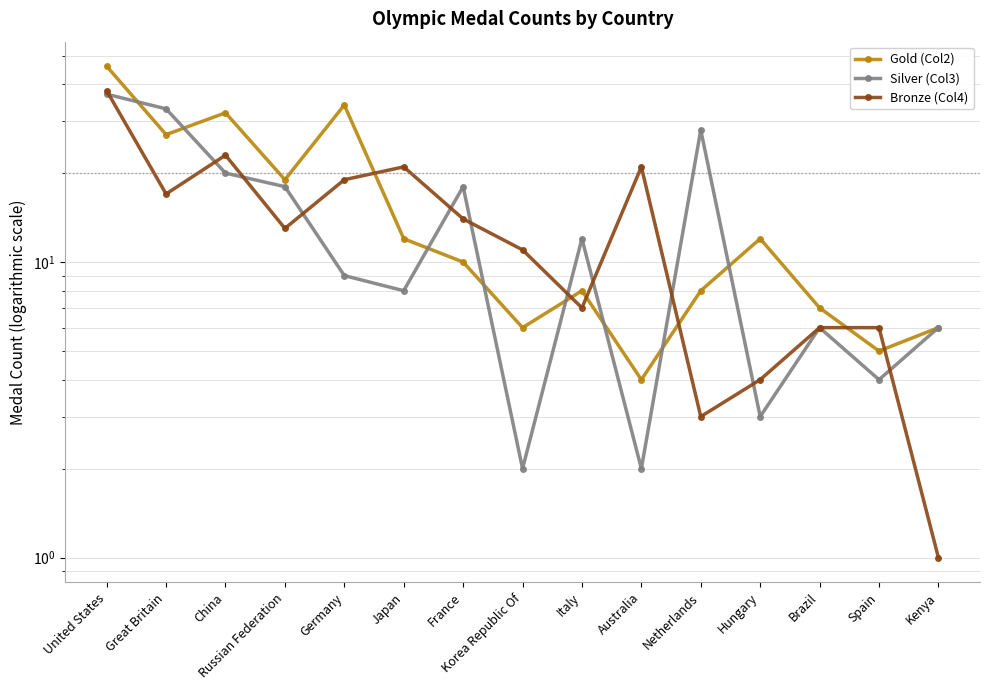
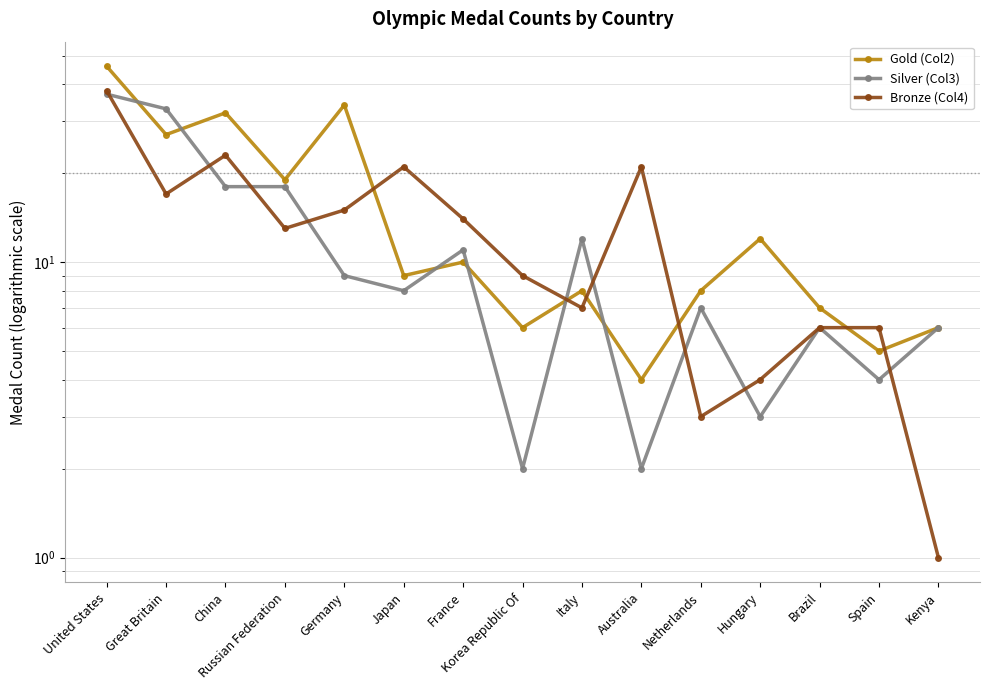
  {
    "Gold (Col2)": {
      "United States": 46,
      "Great Britain": 27,
      "China": 32,
      "Russian Federation": 19,
      "Germany": 34,
-     "Japan": 12,
+     "Japan": 9,
      "France": 10,
      "Korea Republic Of": 6,
      "Italy": 8,
      "Australia": 4,
      "Netherlands": 8,
      "Hungary": 12,
      "Brazil": 7,
      "Spain": 5
    },
    "Silver (Col3)": {
      "United States": 37,
      "Great Britain": 33,
-     "China": 20,
+     "China": 18,
      "Russian Federation": 18,
      "Germany": 9,
      "Japan": 8,
-     "France": 18,
+     "France": 11,
      "Korea Republic Of": 2,
      "Italy": 12,
      "Australia": 2,
-     "Netherlands": 28,
+     "Netherlands": 7,
      "Hungary": 3,
      "Spain": 4
    },
    "Bronze (Col4)": {
      "United States": 38,
      "Great Britain": 17,
      "China": 23,
      "Russian Federation": 13,
-     "Germany": 19,
+     "Germany": 15,
      "Japan": 21,
      "France": 14,
-     "Korea Republic Of": 11,
+     "Korea Republic Of": 9,
      "Italy": 7,
      "Australia": 21,
      "Netherlands": 3,
      "Hungary": 4,
      "Spain": 6,
      "Kenya": 1
    }
  }
